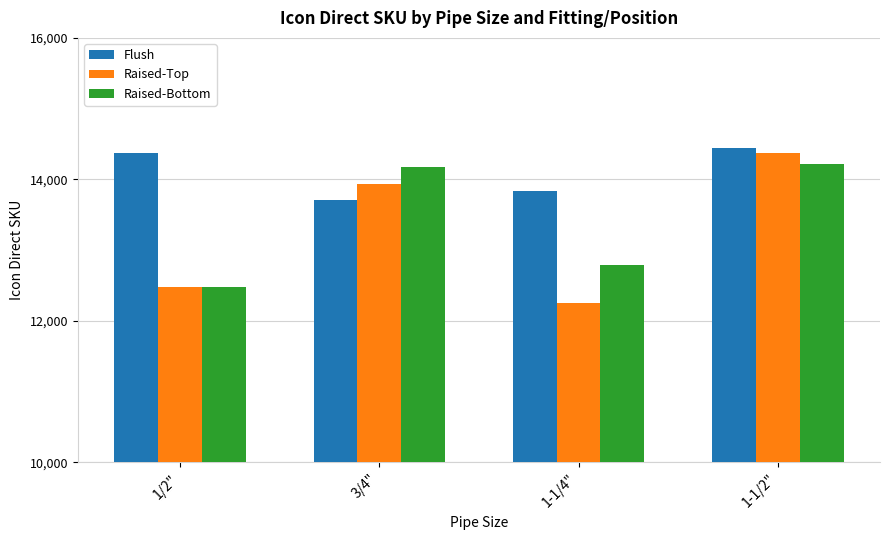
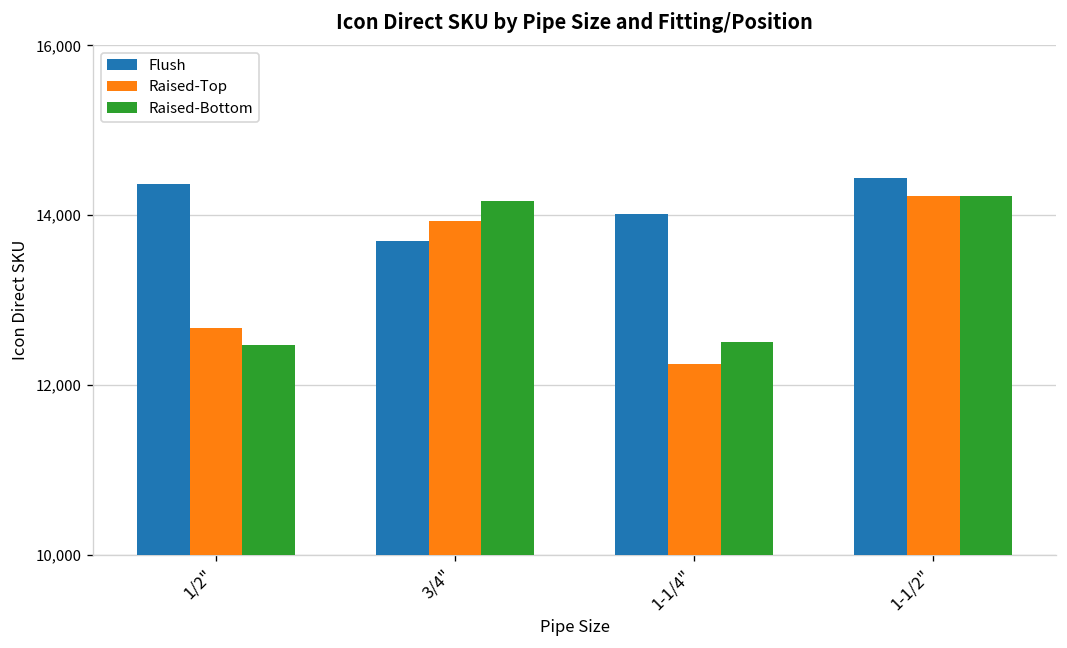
  {
    "Flush": {
      "1/2\"": "14,400",
      "3/4\"": "13,700",
-     "1-1/4\"": "13,800",
+     "1-1/4\"": "14,000",
      "1-1/2\"": "14,400"
    },
    "Raised-Top": {
-     "1/2\"": "12,500",
+     "1/2\"": "12,700",
      "3/4\"": "13,900",
      "1-1/4\"": "12,300",
-     "1-1/2\"": "14,400"
+     "1-1/2\"": "14,200"
    },
    "Raised-Bottom": {
      "1/2\"": "12,500",
      "3/4\"": "14,200",
-     "1-1/4\"": "12,800",
+     "1-1/4\"": "12,500",
      "1-1/2\"": "14,200"
    }
  }
